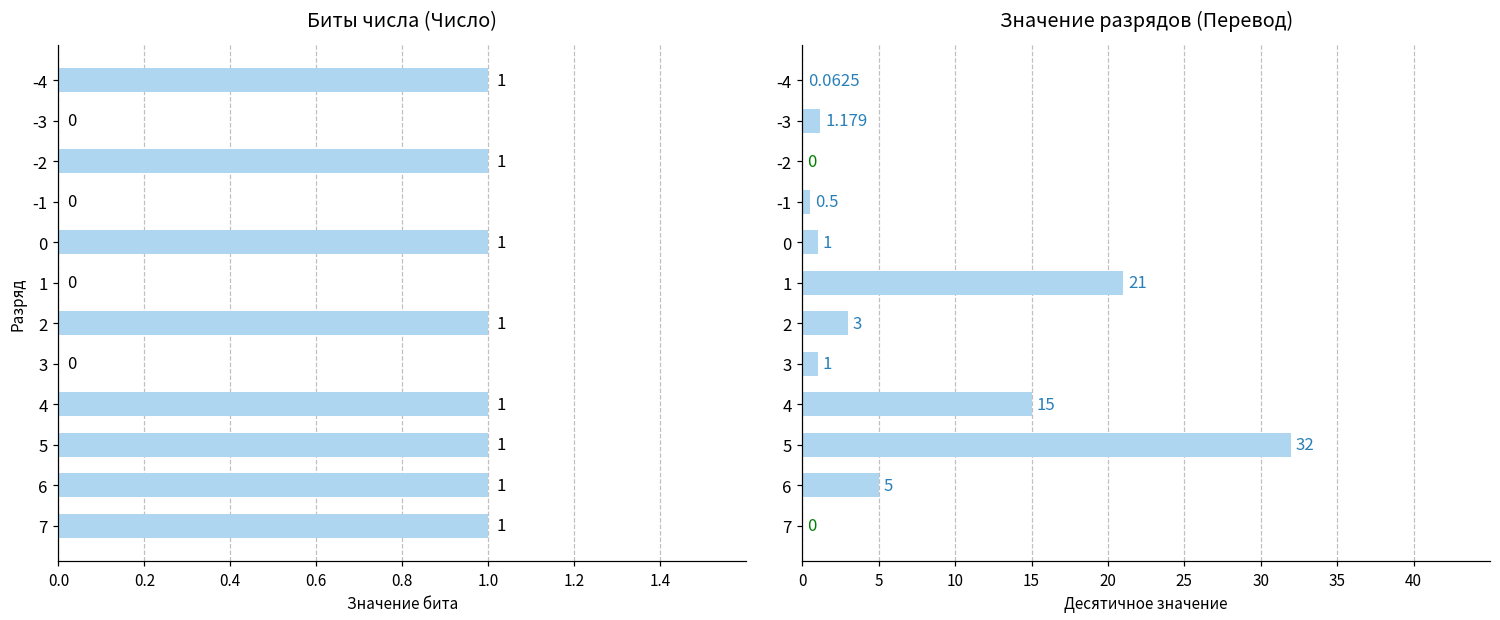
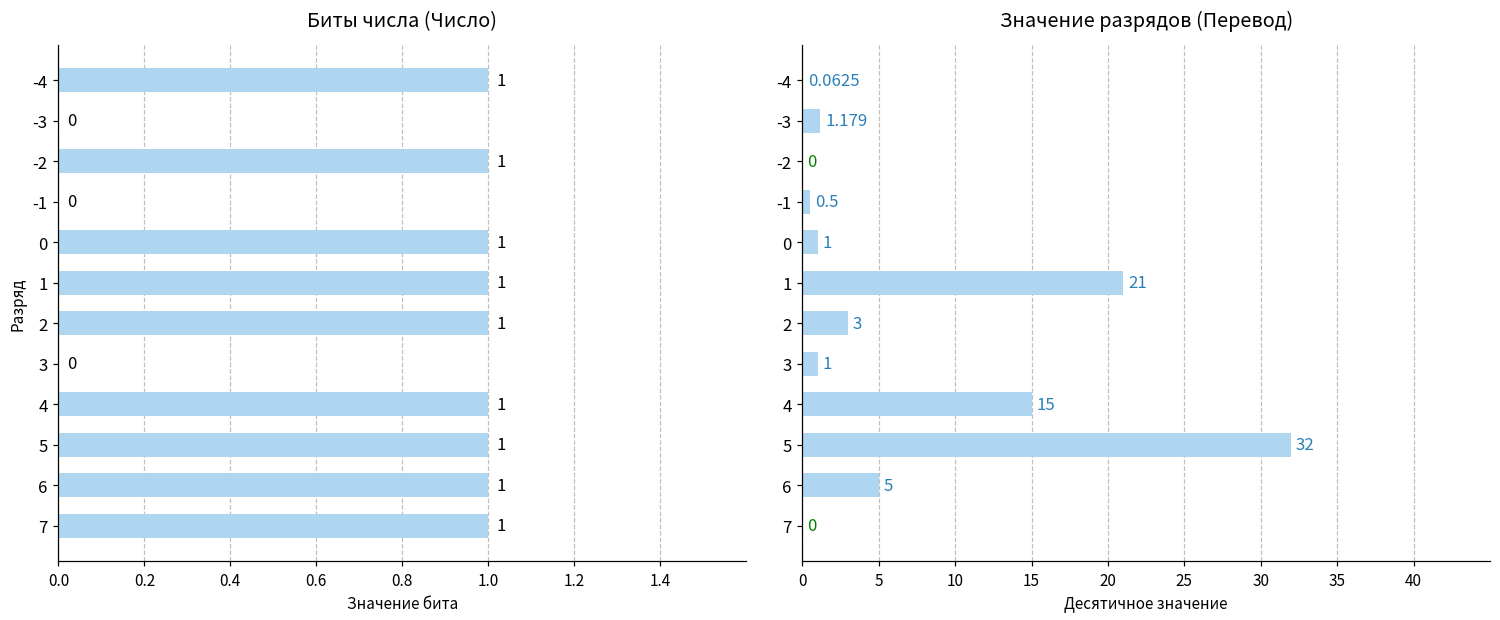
  {
    "Биты числа (Число)": {
      "-4": 1,
      "-3": 0,
      "-2": 1,
      "-1": 0,
      "0": 1,
-     "1": 0,
+     "1": 1,
      "2": 1,
      "3": 0,
      "4": 1,
      "5": 1,
      "6": 1,
      "7": 1
    },
    "Значение разрядов (Перевод)": {
      "-4": 0.0625,
      "-3": 1.179,
      "-2": 0,
      "-1": 0.5,
      "0": 1,
      "1": 21,
      "2": 3,
      "3": 1,
      "4": 15,
      "5": 32,
      "6": 5,
      "7": 0
    }
  }
